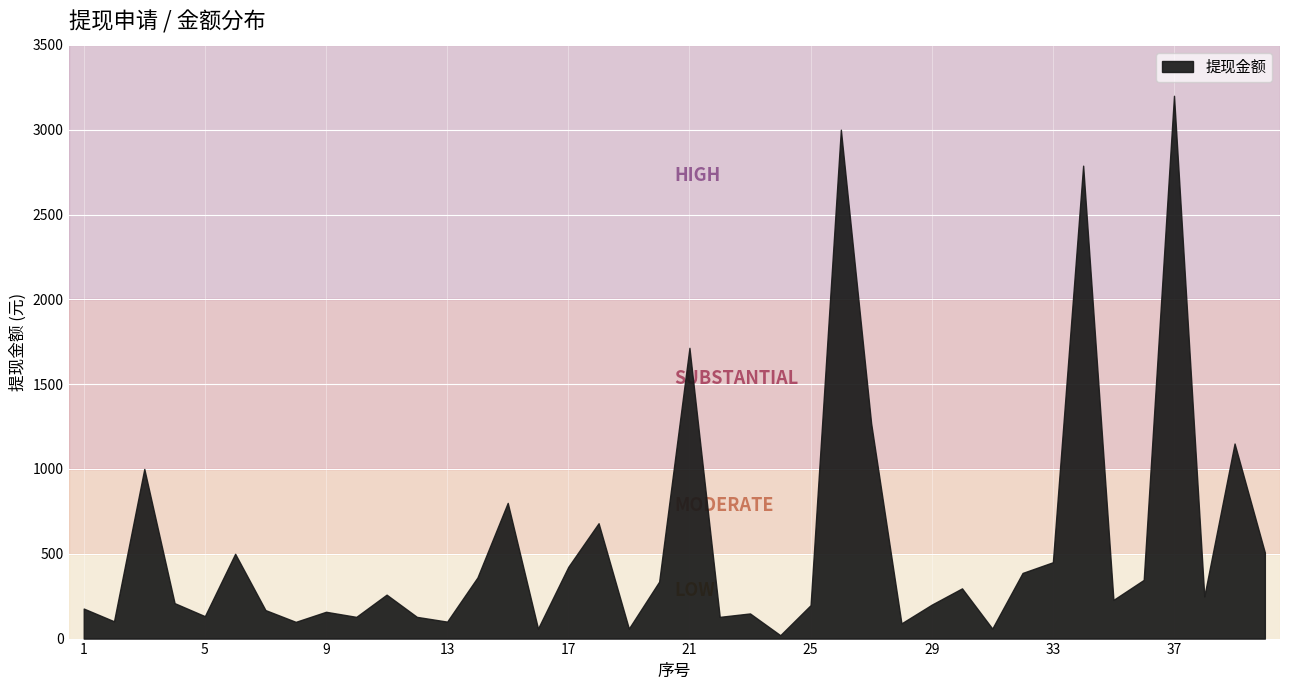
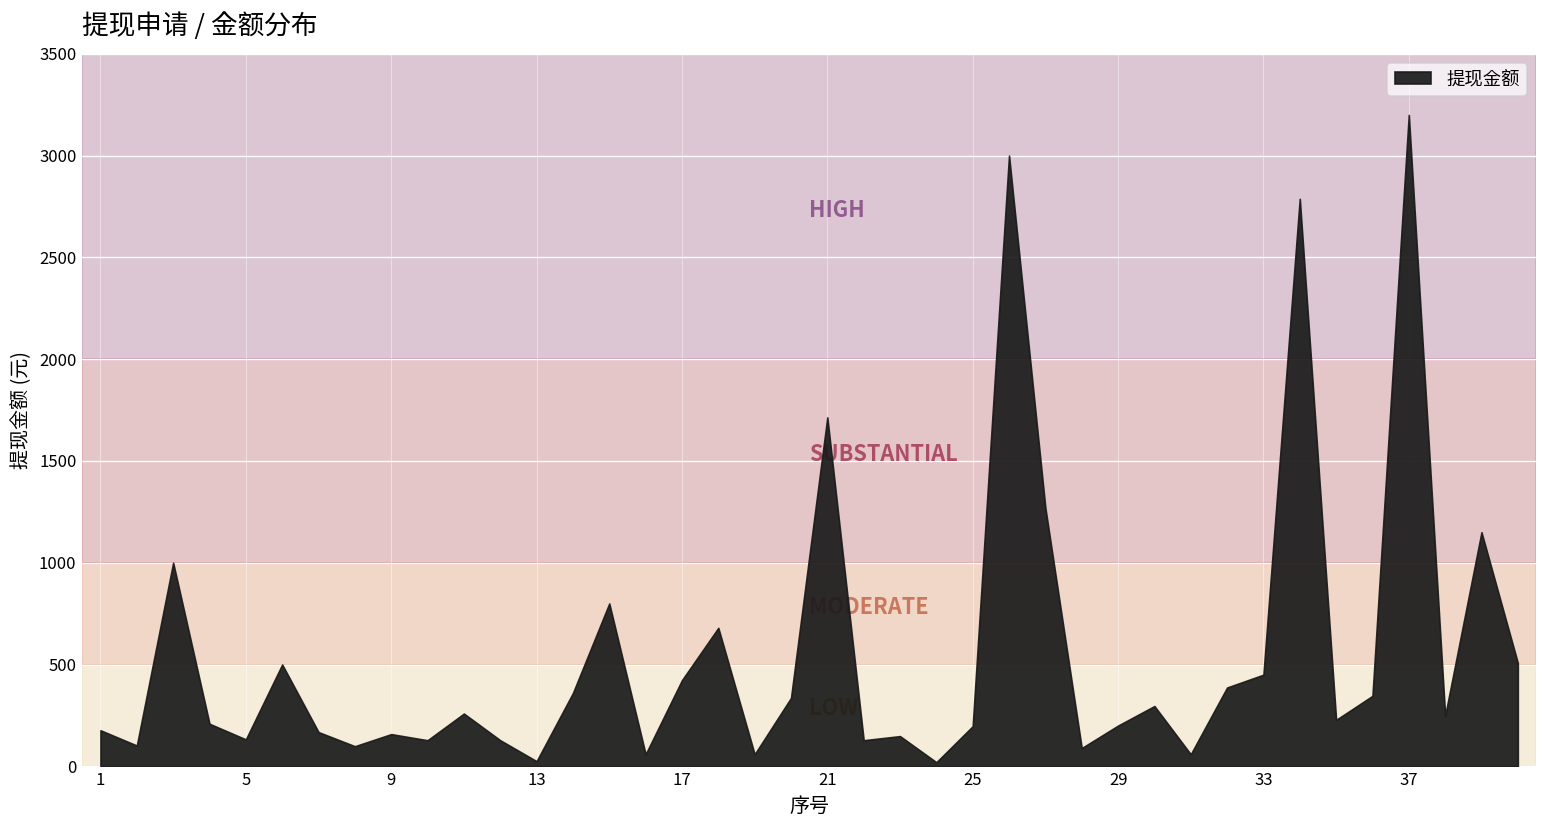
  {
    "1": 180,
    "5": 130,
    "9": 160,
-   "13": 100,
+   "13": 30,
    "17": 420,
    "21": 1710,
    "25": 200,
    "29": 200,
    "33": 450,
    "37": 3200
  }
